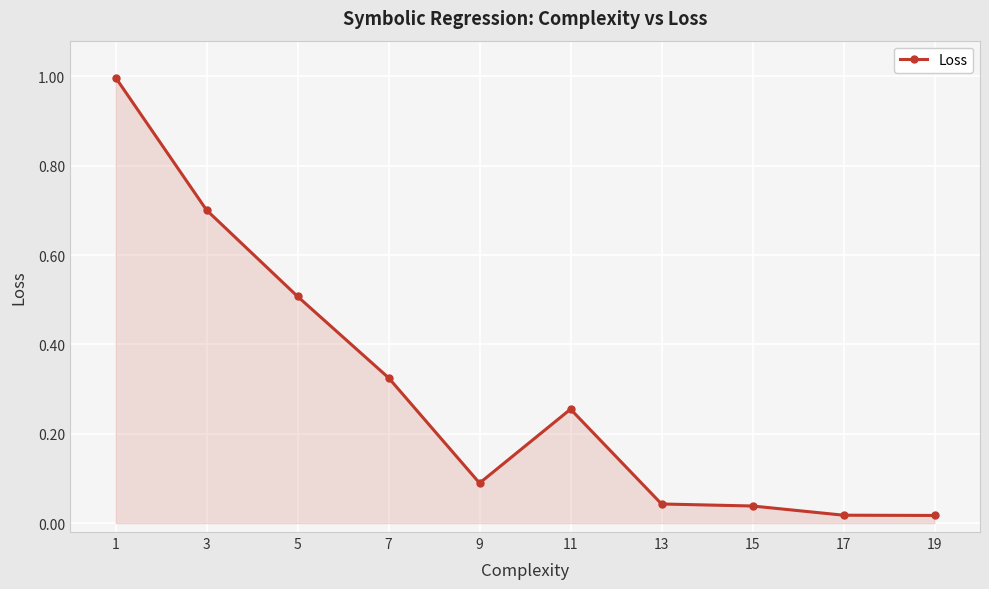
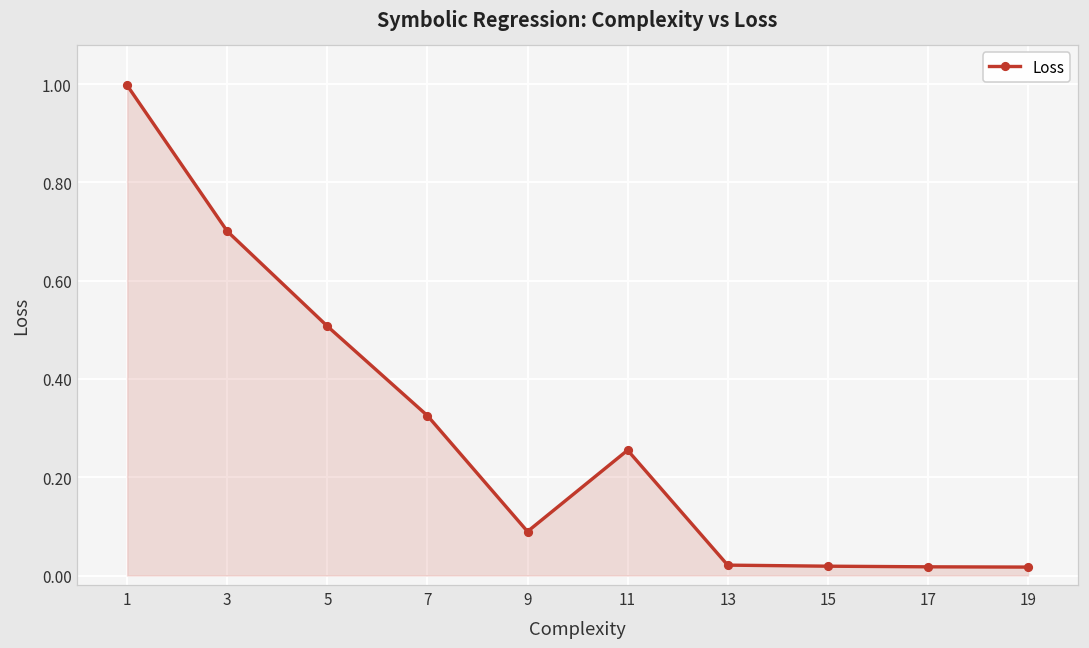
  {
    "1": 1.00,
    "3": 0.70,
    "5": 0.51,
    "7": 0.33,
    "9": 0.09,
    "11": 0.26,
-   "13": 0.04,
-   "15": 0.04,
+   "13": 0.02,
+   "15": 0.02,
    "17": 0.02,
    "19": 0.02
  }
